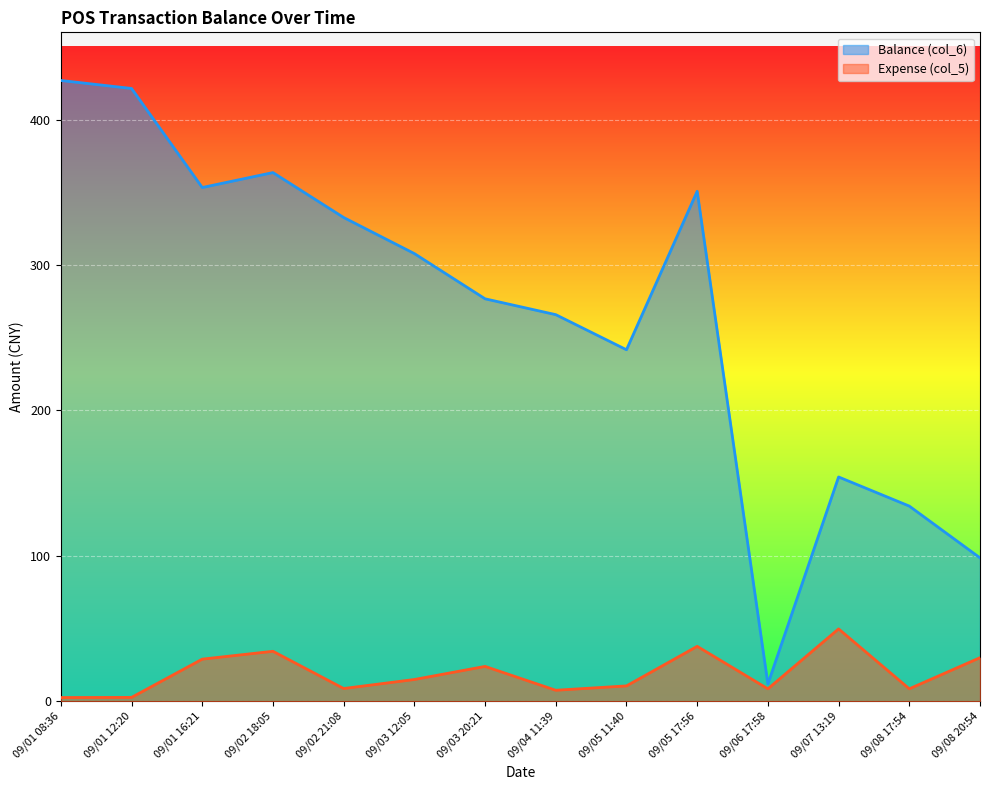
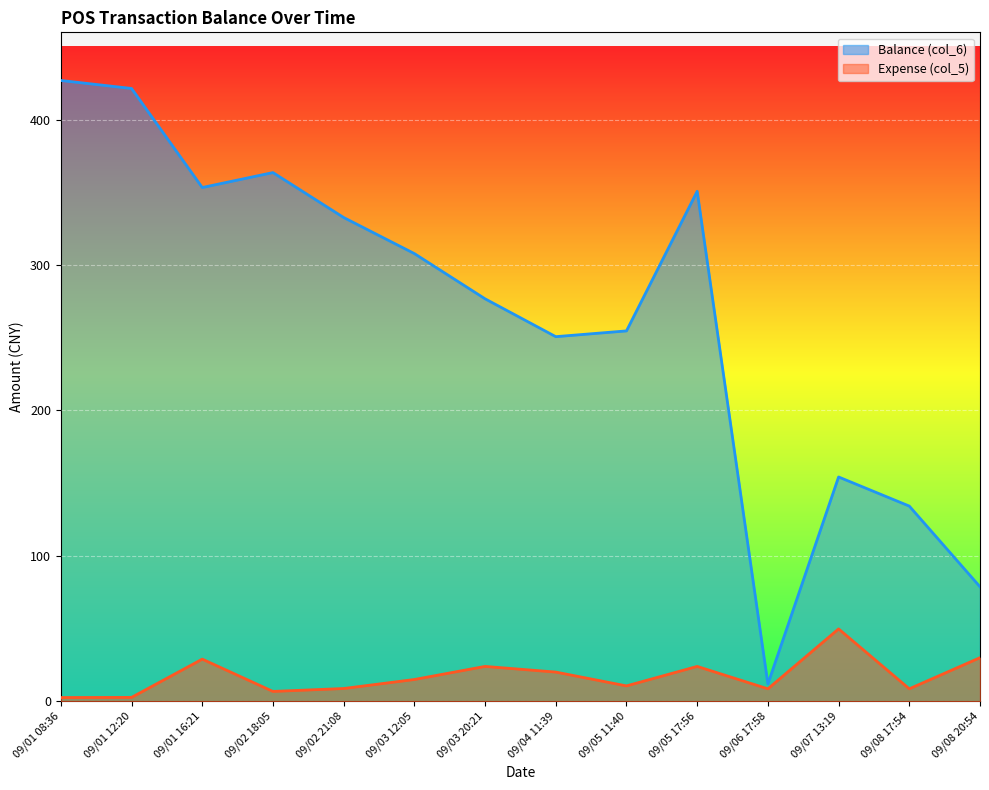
  {
    "Balance (col_6)": {
      "09/01 08:36": 427,
      "09/01 12:20": 421,
      "09/01 16:21": 353,
      "09/02 18:05": 364,
      "09/02 21:08": 333,
      "09/03 12:05": 308,
      "09/03 20:21": 277,
-     "09/04 11:39": 266,
-     "09/05 11:40": 242,
+     "09/04 11:39": 251,
+     "09/05 11:40": 255,
      "09/05 17:56": 351,
      "09/06 17:58": 12,
      "09/07 13:19": 154,
      "09/08 17:54": 134,
-     "09/08 20:54": 99
+     "09/08 20:54": 79
    },
    "Expense (col_5)": {
      "09/01 08:36": 3,
      "09/01 12:20": 3,
      "09/01 16:21": 29,
-     "09/02 18:05": 34,
+     "09/02 18:05": 7,
      "09/02 21:08": 9,
      "09/03 12:05": 15,
      "09/03 20:21": 24,
-     "09/04 11:39": 8,
+     "09/04 11:39": 20,
      "09/05 11:40": 11,
-     "09/05 17:56": 38,
+     "09/05 17:56": 24,
      "09/06 17:58": 9,
      "09/07 13:19": 50,
      "09/08 17:54": 9,
      "09/08 20:54": 30
    }
  }
